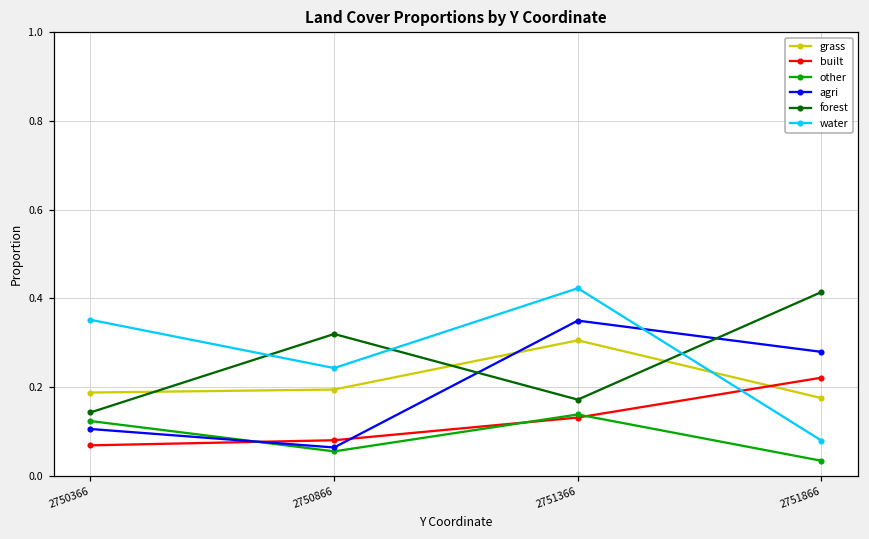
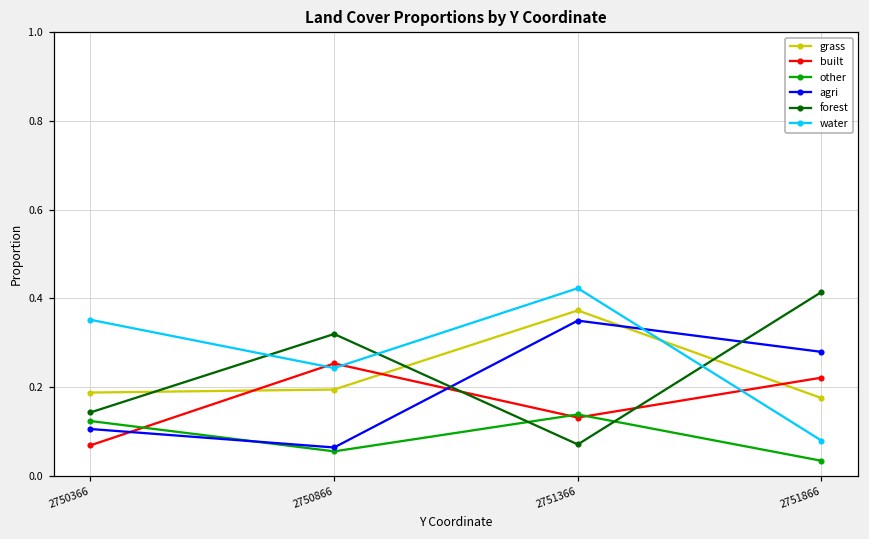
  {
    "grass": {
      "2750366": 0.19,
      "2750866": 0.19,
-     "2751366": 0.30,
+     "2751366": 0.37,
      "2751866": 0.17
    },
    "built": {
      "2750366": 0.07,
-     "2750866": 0.08,
+     "2750866": 0.25,
      "2751366": 0.13,
      "2751866": 0.22
    },
    "other": {
      "2750366": 0.12,
      "2750866": 0.05,
      "2751366": 0.14,
      "2751866": 0.03
    },
    "agri": {
      "2750366": 0.10,
      "2750866": 0.06,
      "2751366": 0.35,
      "2751866": 0.28
    },
    "forest": {
      "2750366": 0.14,
      "2750866": 0.32,
-     "2751366": 0.17,
+     "2751366": 0.07,
      "2751866": 0.41
    },
    "water": {
      "2750366": 0.35,
      "2750866": 0.24,
      "2751366": 0.42,
      "2751866": 0.08
    }
  }
